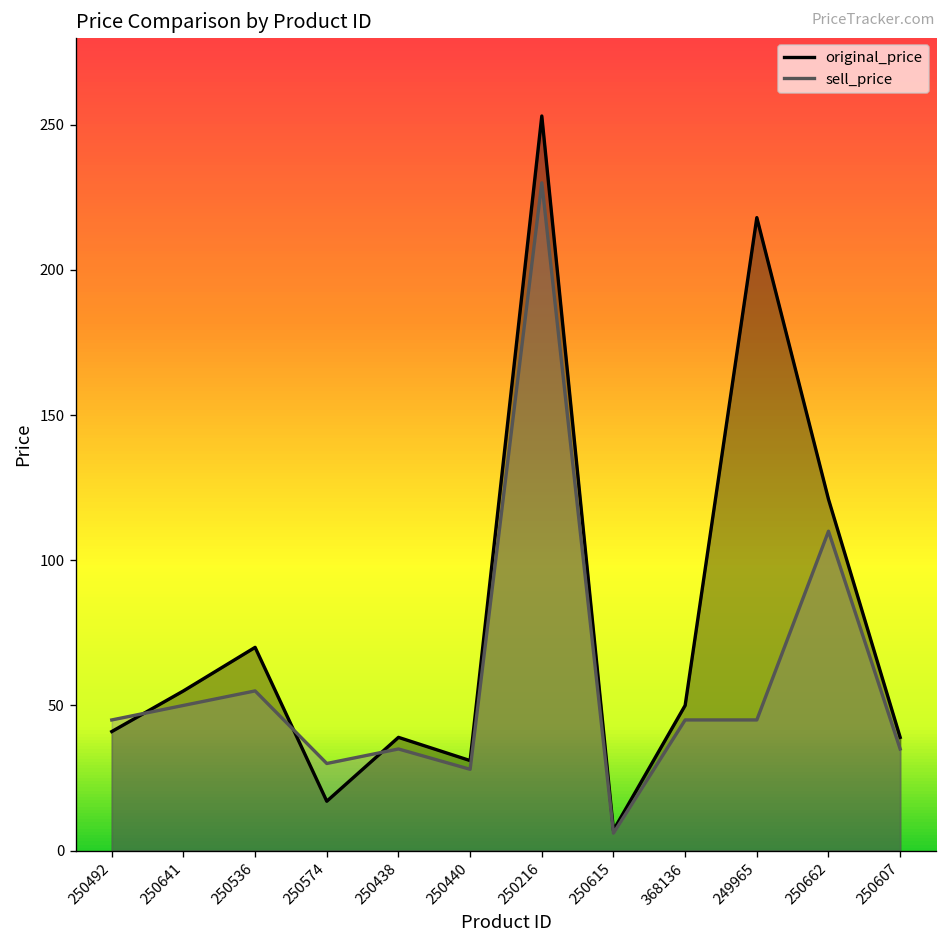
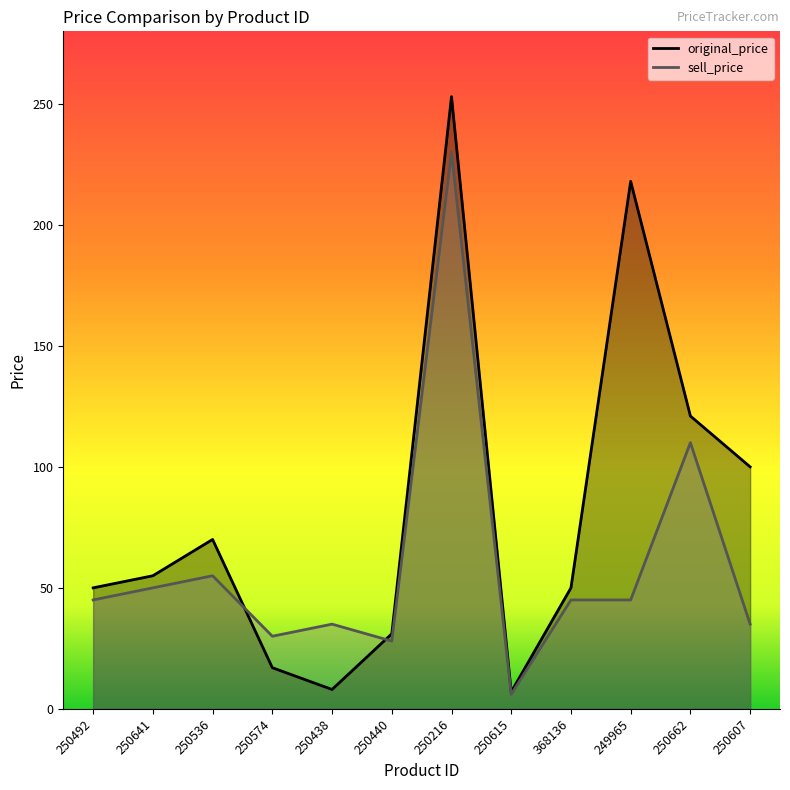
  {
    "original_price": {
-     "250492": 41,
+     "250492": 50,
      "250641": 55,
      "250536": 70,
      "250574": 17,
-     "250438": 39,
+     "250438": 8,
      "250440": 31,
      "250216": 253,
      "368136": 50,
      "249965": 218,
      "250662": 121,
-     "250607": 39
+     "250607": 100
    }
  }
